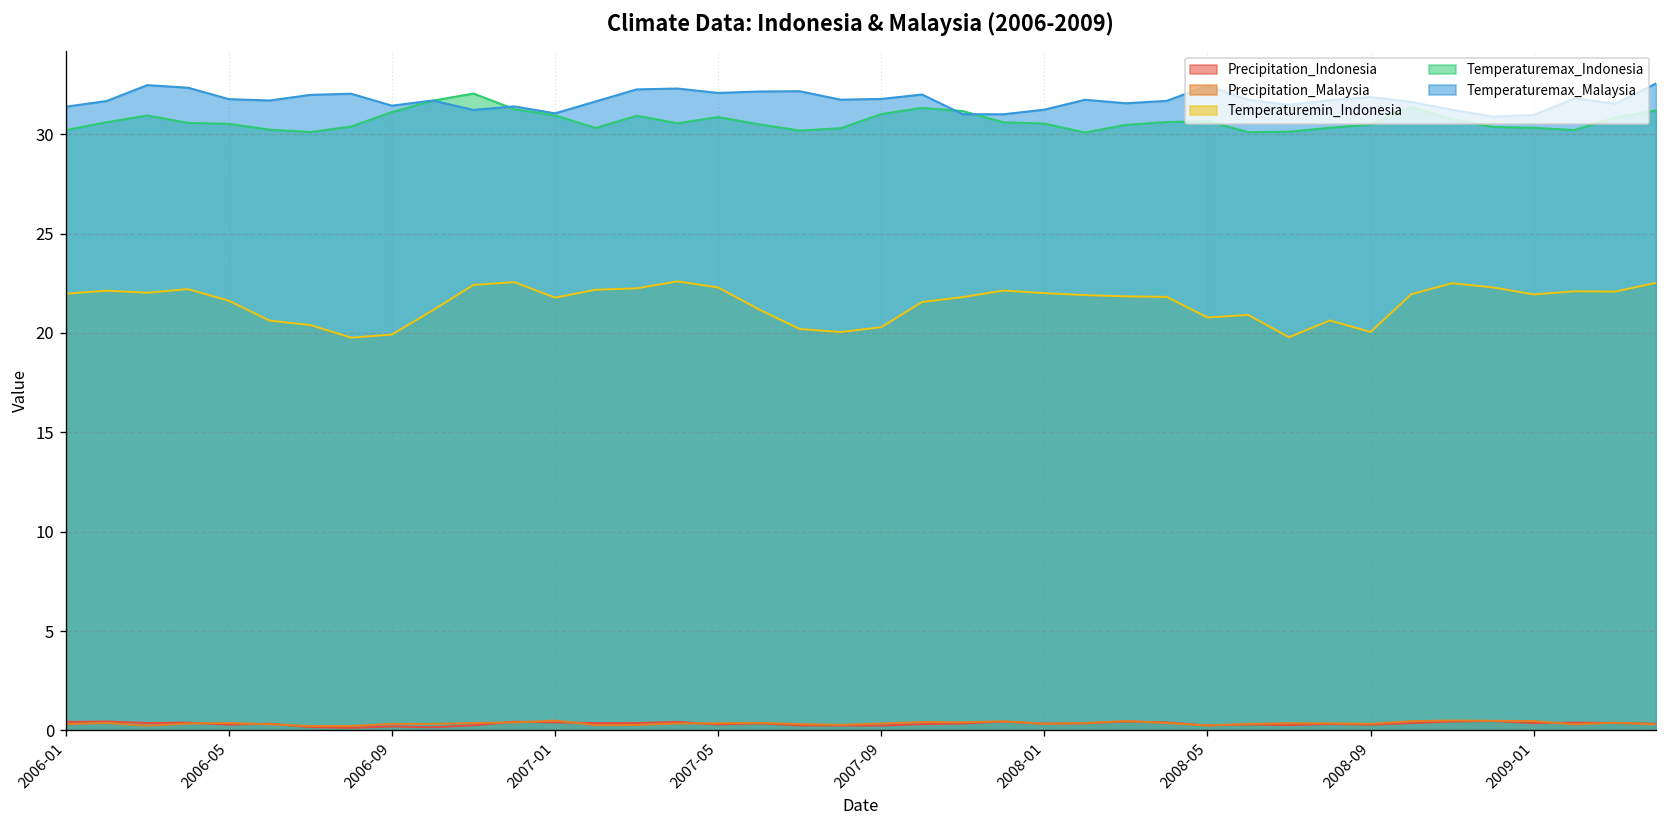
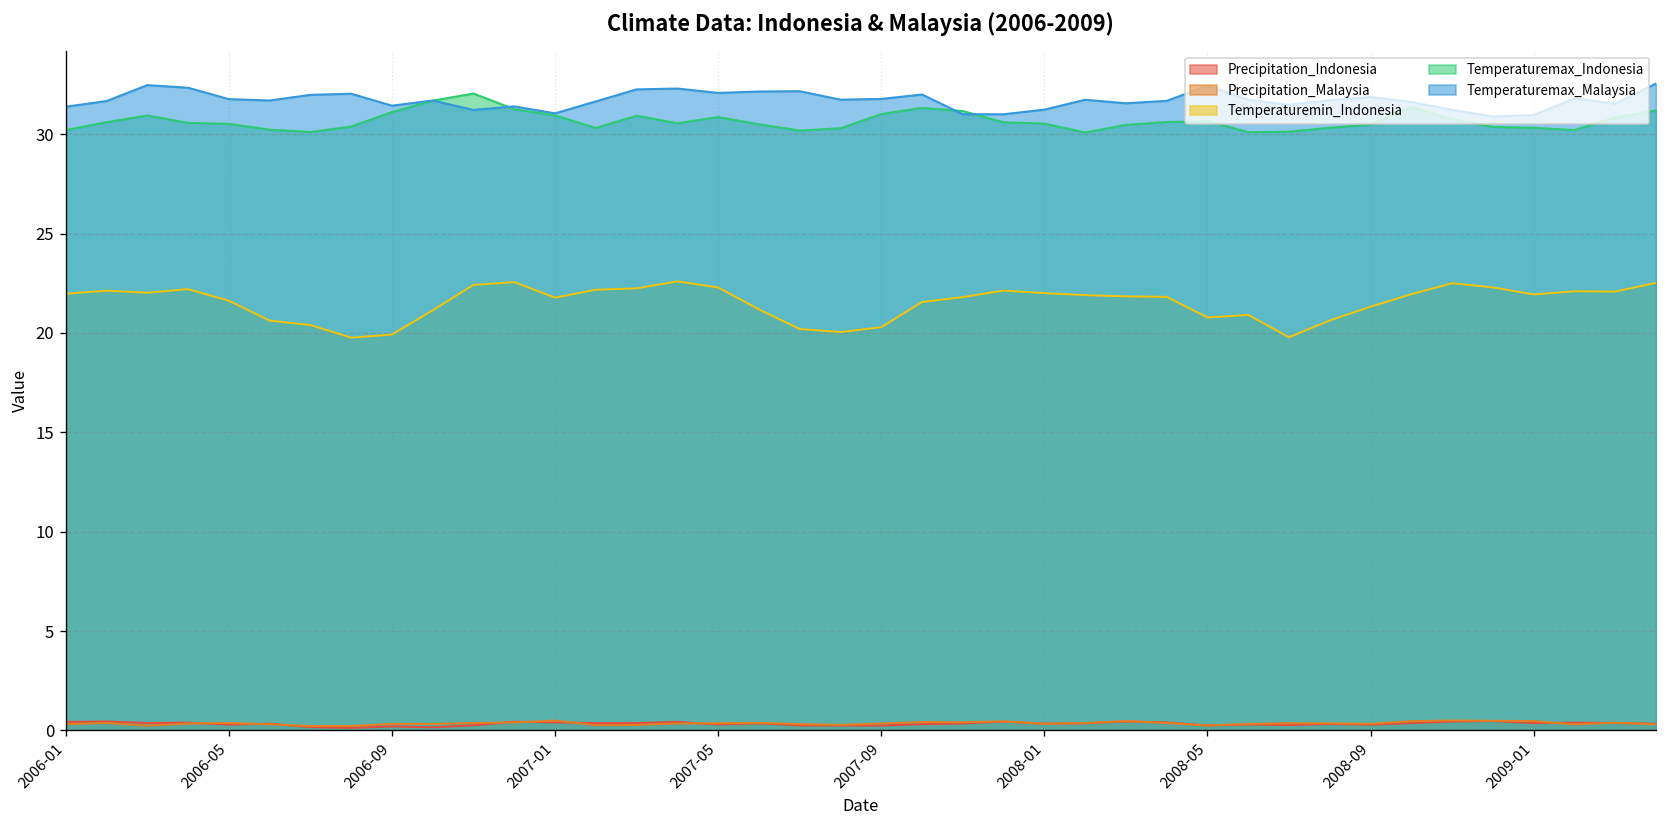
  {
    "Temperaturemin_Indonesia": {
      "2006-01": 22.0,
      "2006-05": 21.6,
      "2006-09": 19.9,
      "2007-01": 21.8,
      "2007-05": 22.3,
      "2007-09": 20.3,
      "2008-01": 22.0,
      "2008-05": 20.8,
-     "2008-09": 20.0,
+     "2008-09": 21.3,
      "2009-01": 21.9
    },
    "Temperaturemax_Indonesia": {
      "2006-01": 30.2,
      "2006-05": 30.5,
      "2006-09": 31.1,
      "2007-05": 30.9,
      "2007-09": 31.0,
      "2008-01": 30.5,
      "2008-05": 30.7,
      "2008-09": 30.5,
      "2009-01": 30.3
    },
    "Temperaturemax_Malaysia": {
      "2006-01": 31.4,
      "2006-05": 31.8,
      "2006-09": 31.4,
      "2007-05": 32.1,
      "2007-09": 31.8,
      "2008-01": 31.2
    }
  }
